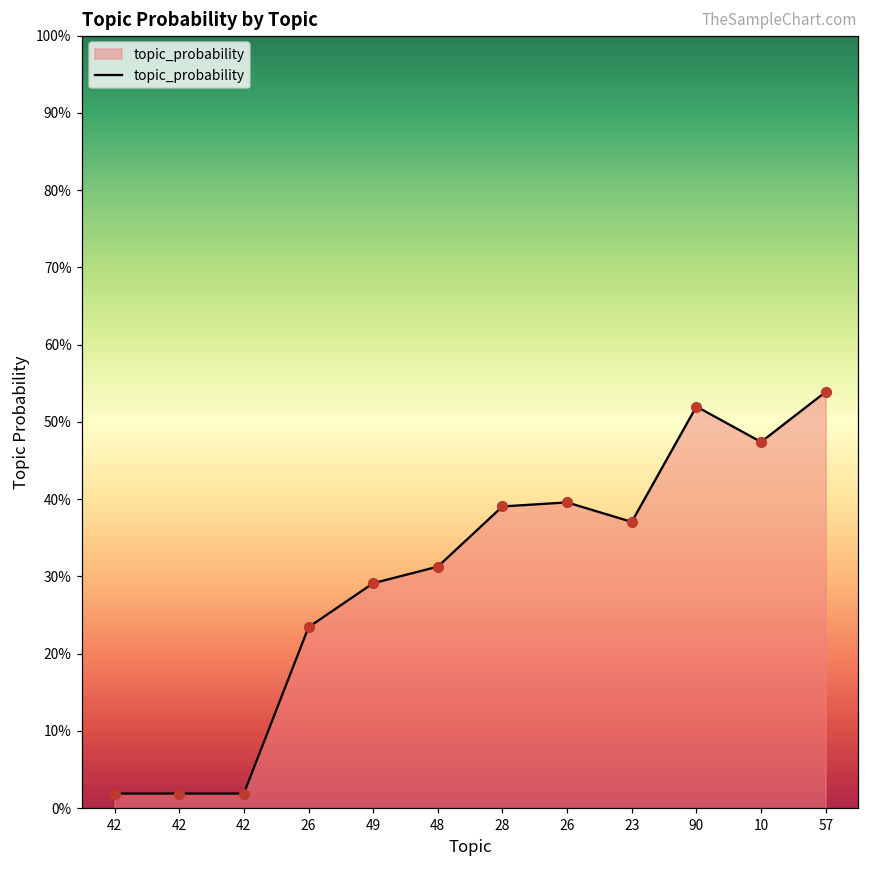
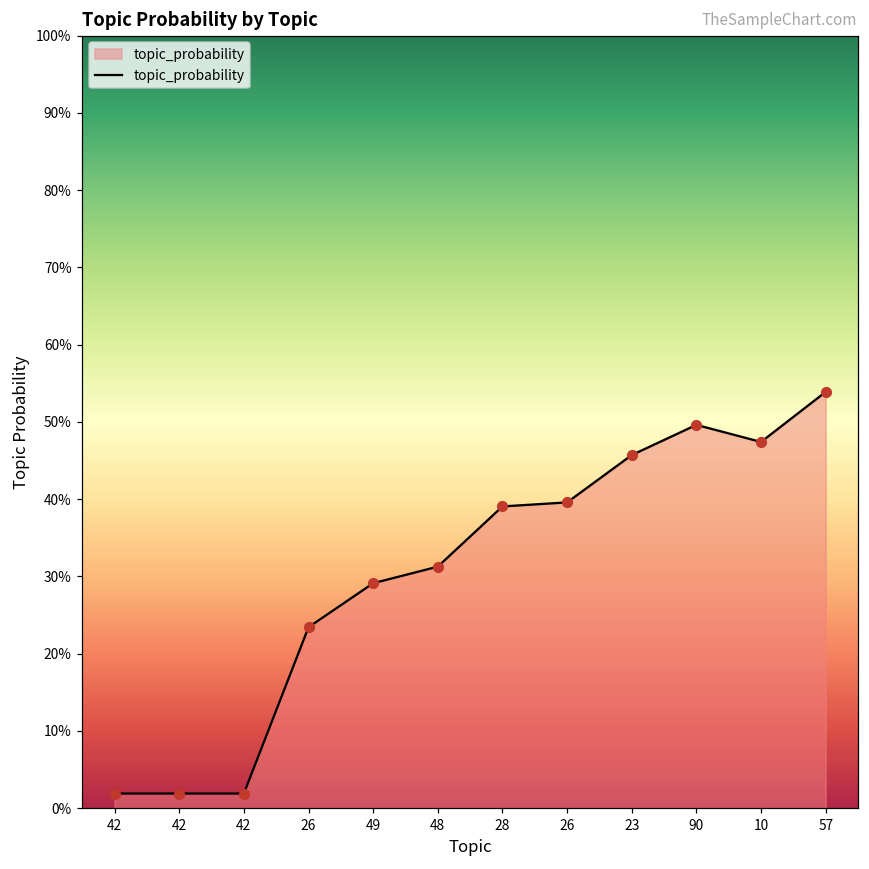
  {
    "49": "29%",
    "48": "31%",
    "28": "39%",
-   "23": "37%",
-   "90": "52%",
+   "23": "46%",
+   "90": "50%",
    "10": "47%",
    "57": "54%"
  }
